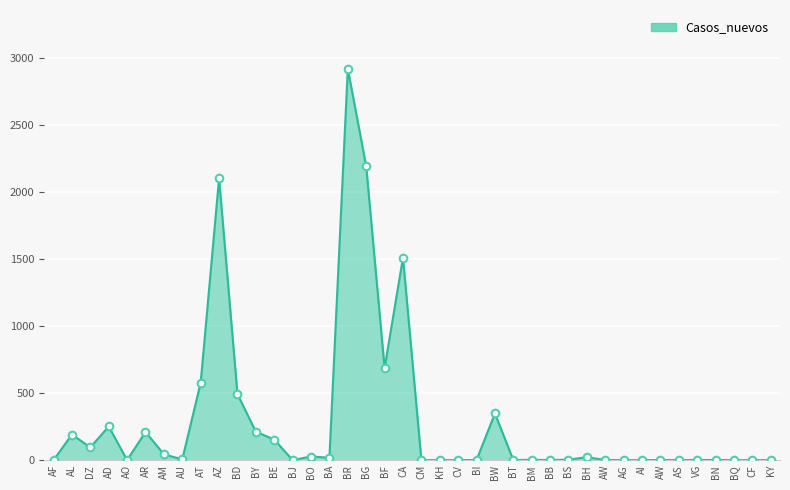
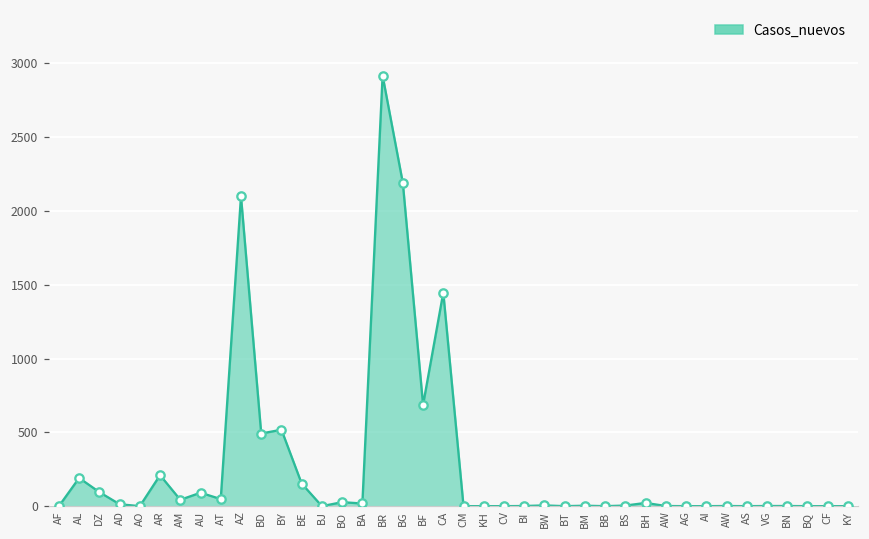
  {
    "AF": 0,
    "AL": 190,
    "DZ": 100,
-   "AD": 250,
+   "AD": 10,
    "AO": 0,
    "AR": 210,
    "AM": 40,
-   "AU": 10,
-   "AT": 580,
+   "AU": 90,
+   "AT": 50,
    "AZ": 2100,
    "BD": 490,
-   "BY": 210,
+   "BY": 520,
    "BE": 150,
    "BJ": 0,
    "BO": 30,
    "BA": 20,
    "BR": 2920,
    "BG": 2190,
    "BF": 690,
-   "CA": 1510,
+   "CA": 1450,
    "CM": 0,
    "KH": 0,
    "CV": 0,
    "BI": 0,
-   "BW": 350,
+   "BW": 10,
    "BT": 0,
    "BM": 0,
    "BB": 0,
    "BS": 0,
    "BH": 20,
    "AG": 0,
    "AI": 0,
    "AS": 0,
    "VG": 0,
    "BN": 0,
    "BQ": 0,
    "CF": 0,
    "KY": 0
  }
